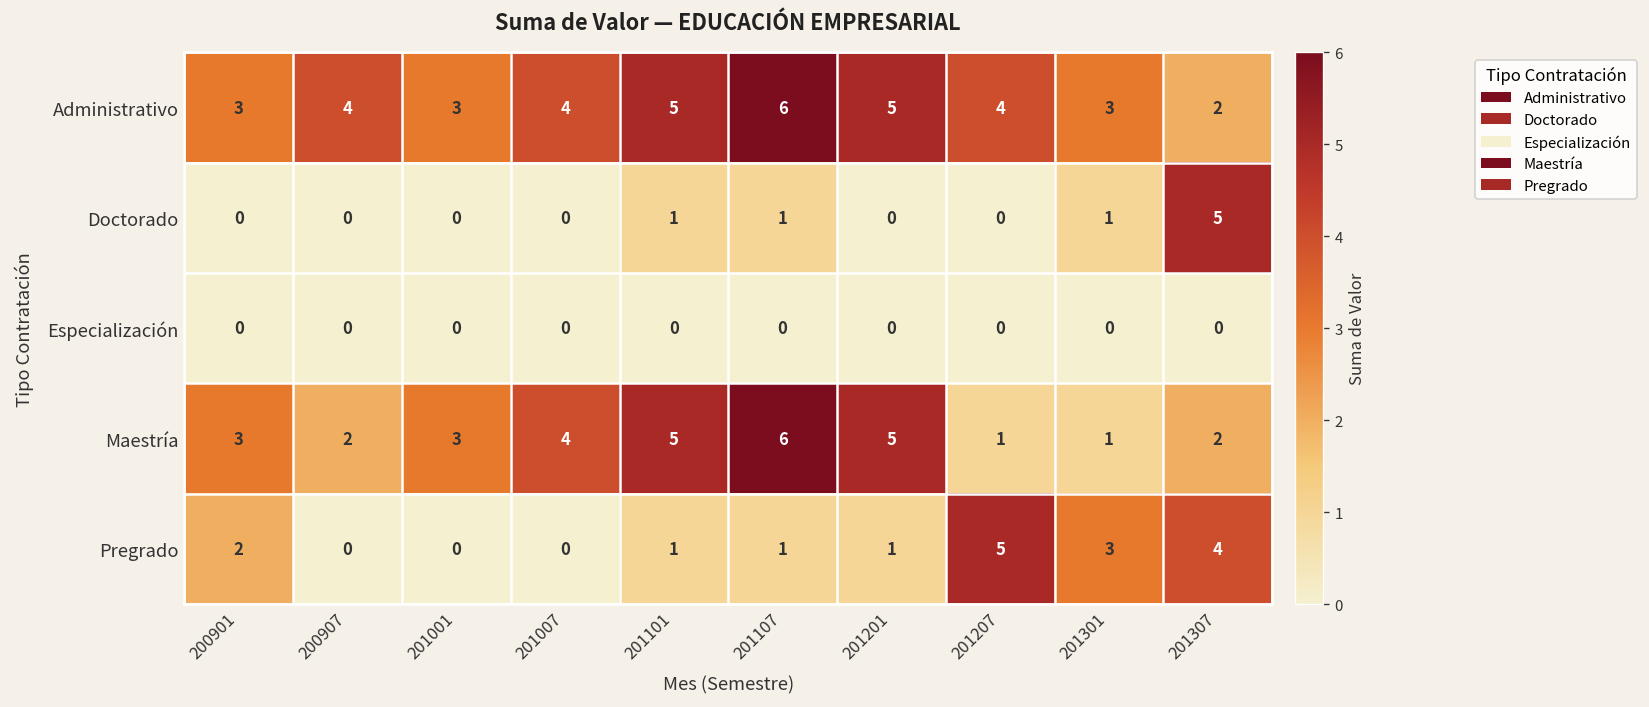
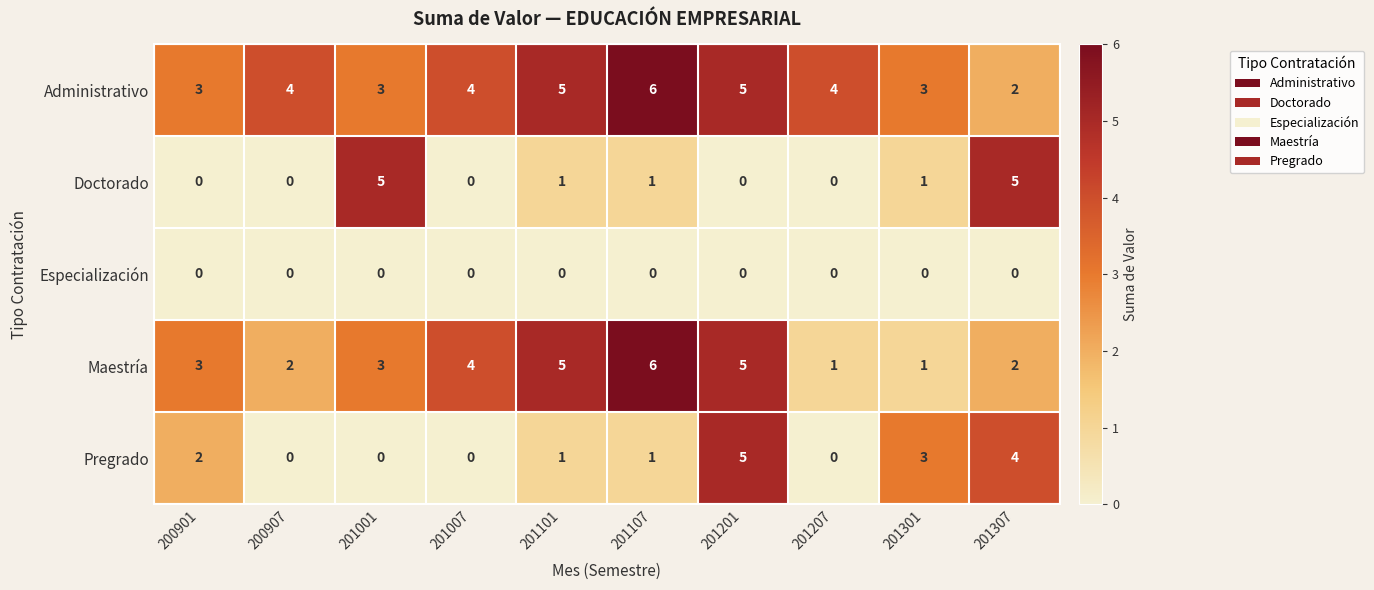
  {
    "Administrativo": {
      "200901": 3,
      "200907": 4,
      "201001": 3,
      "201007": 4,
      "201101": 5,
      "201107": 6,
      "201201": 5,
      "201207": 4,
      "201301": 3,
      "201307": 2
    },
    "Doctorado": {
      "200901": 0,
      "200907": 0,
-     "201001": 0,
+     "201001": 5,
      "201007": 0,
      "201101": 1,
      "201107": 1,
      "201201": 0,
      "201207": 0,
      "201301": 1,
      "201307": 5
    },
    "Especialización": {
      "200901": 0,
      "200907": 0,
      "201001": 0,
      "201007": 0,
      "201101": 0,
      "201107": 0,
      "201201": 0,
      "201207": 0,
      "201301": 0,
      "201307": 0
    },
    "Maestría": {
      "200901": 3,
      "200907": 2,
      "201001": 3,
      "201007": 4,
      "201101": 5,
      "201107": 6,
      "201201": 5,
      "201207": 1,
      "201301": 1,
      "201307": 2
    },
    "Pregrado": {
      "200901": 2,
      "200907": 0,
      "201001": 0,
      "201007": 0,
      "201101": 1,
      "201107": 1,
-     "201201": 1,
-     "201207": 5,
+     "201201": 5,
+     "201207": 0,
      "201301": 3,
      "201307": 4
    }
  }
